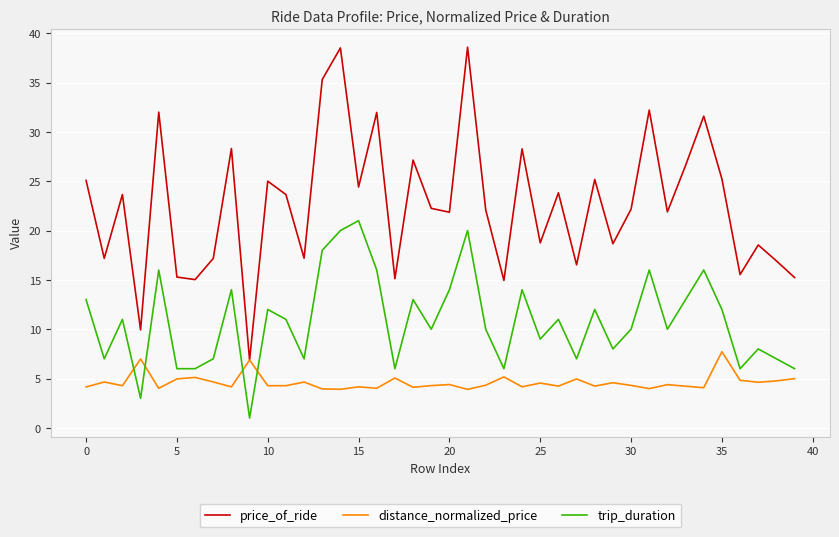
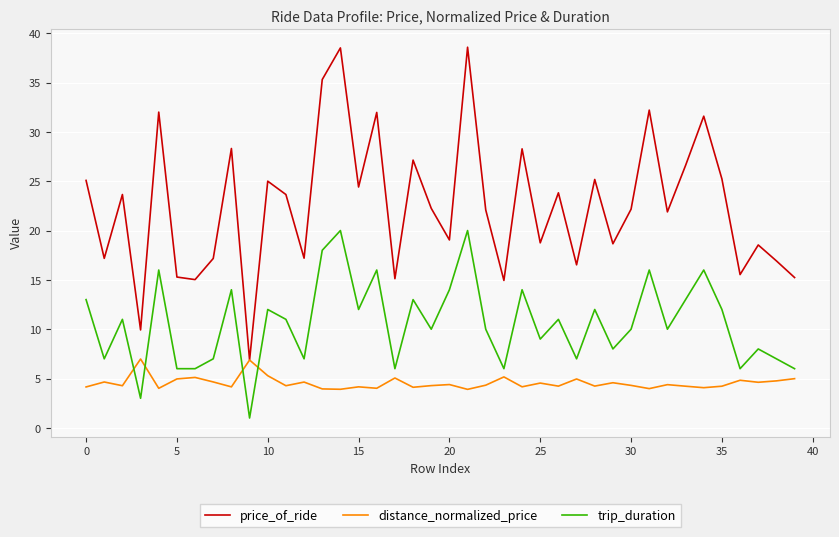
  {
    "price_of_ride": {
      "0": 25,
      "5": 15,
      "10": 25,
      "15": 24,
-     "20": 22,
+     "20": 19,
      "25": 19,
      "30": 22,
      "35": 25
    },
    "distance_normalized_price": {
      "0": 4,
      "5": 5,
-     "10": 4,
+     "10": 5,
      "15": 4,
      "20": 4,
      "25": 5,
      "30": 4,
-     "35": 8
+     "35": 4
    },
    "trip_duration": {
      "0": 13,
      "5": 6,
      "10": 12,
-     "15": 21,
+     "15": 12,
      "20": 14,
      "25": 9,
      "30": 10,
      "35": 12
    }
  }
